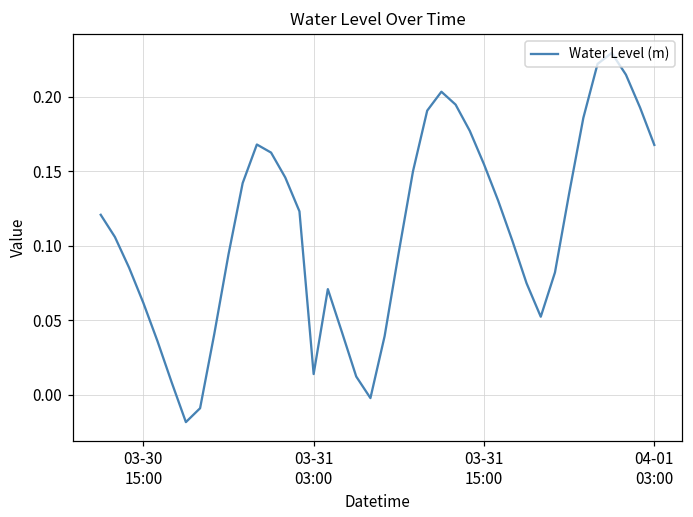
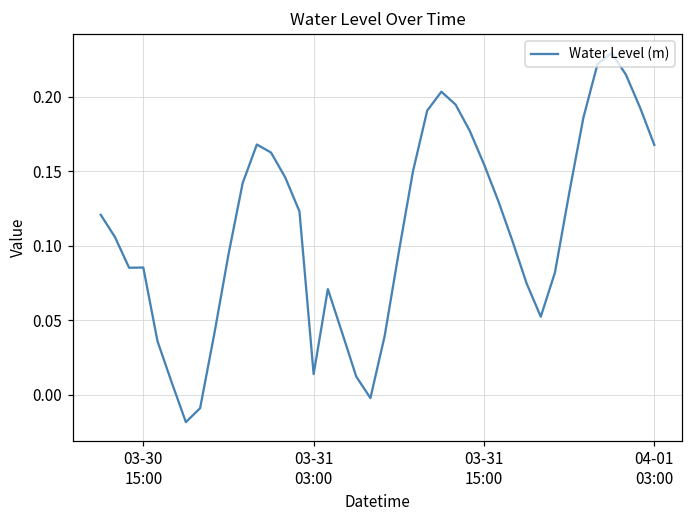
  {
-   "03-30 15:00": 0.062,
+   "03-30 15:00": 0.085,
    "03-31 03:00": 0.014,
    "03-31 15:00": 0.155,
    "04-01 03:00": 0.168
  }
